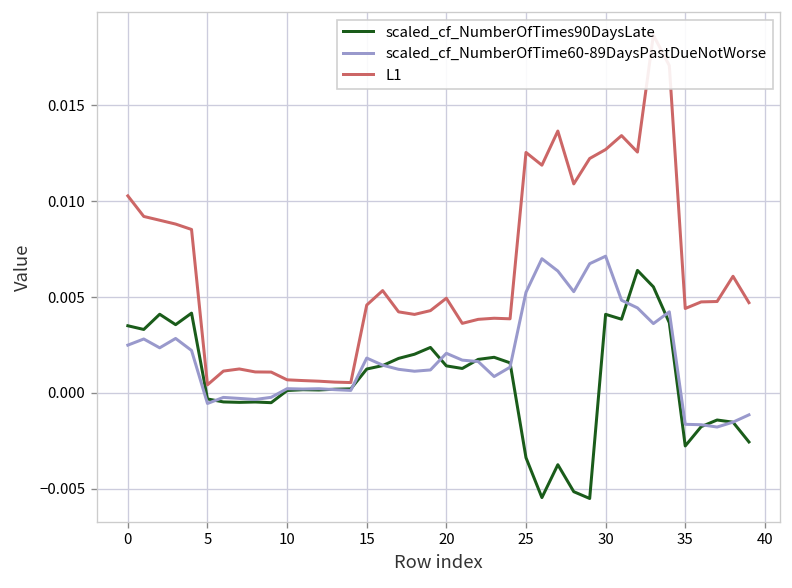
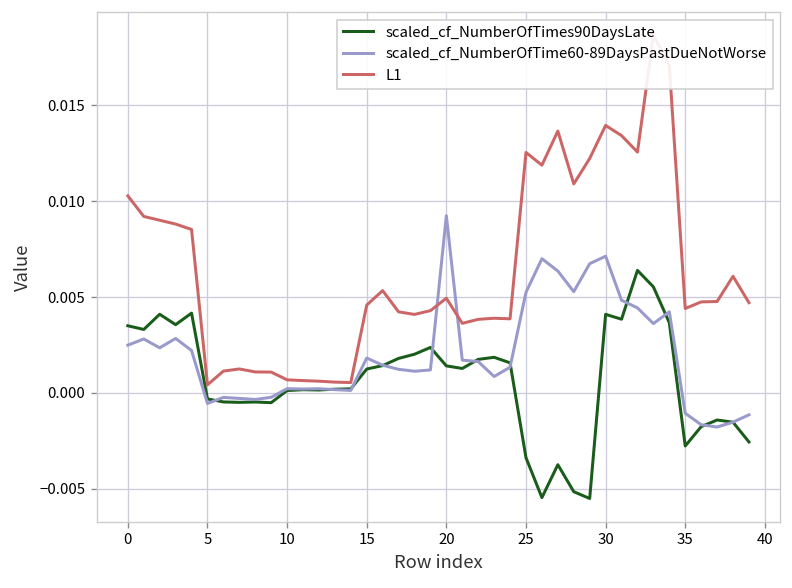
  {
    "scaled_cf_NumberOfTimes90DaysLate": {
      "0": 0.0035,
      "5": -0.0003,
      "15": 0.0012,
      "20": 0.0014,
      "25": -0.0034,
      "30": 0.0041,
      "35": -0.0028
    },
    "scaled_cf_NumberOfTime60-89DaysPastDueNotWorse": {
      "0": 0.0025,
      "5": -0.0006,
      "15": 0.0018,
-     "20": 0.0021,
+     "20": 0.0092,
      "25": 0.0052,
      "30": 0.0071,
-     "35": -0.0016
+     "35": -0.0011
    },
    "L1": {
      "0": 0.0103,
      "5": 0.0004,
      "10": 0.0007,
      "15": 0.0046,
      "20": 0.0049,
      "25": 0.0125,
-     "30": 0.0127,
+     "30": 0.0140,
      "35": 0.0044
    }
  }
